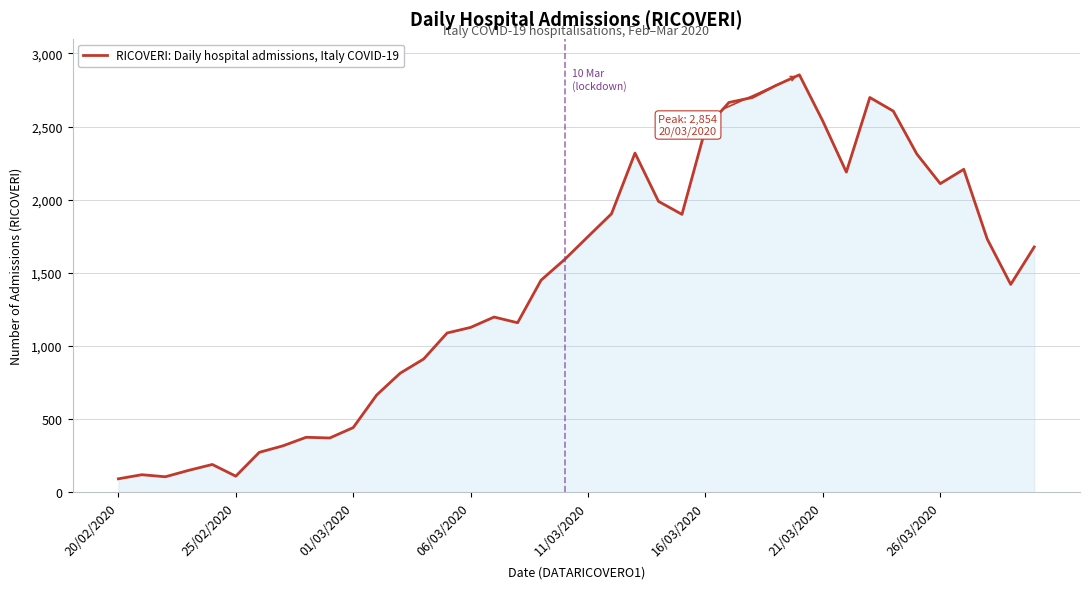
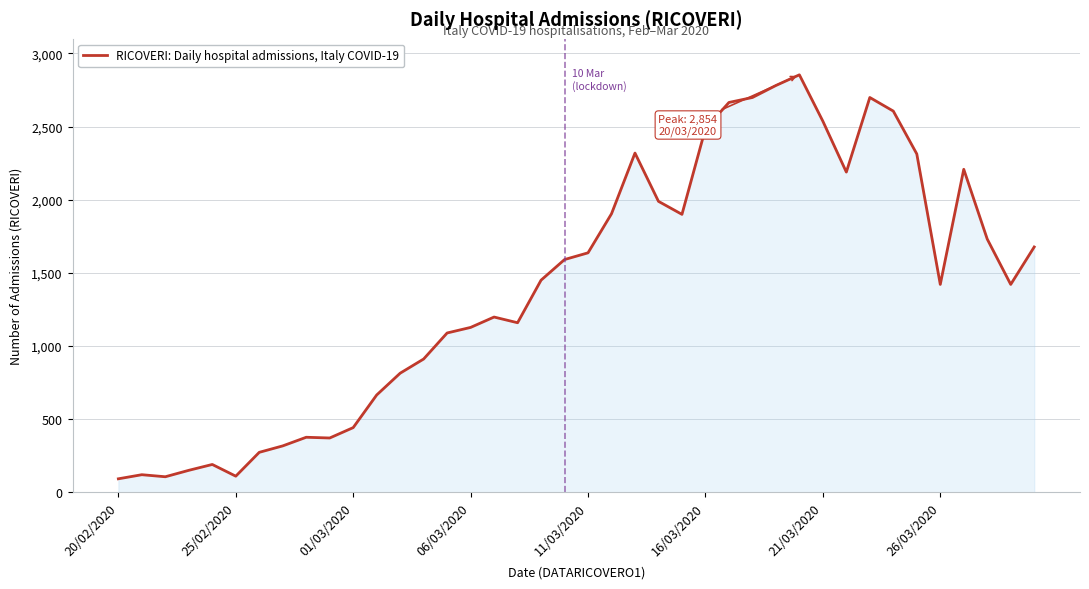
  {
    "20/02/2020": "90",
    "25/02/2020": "110",
    "01/03/2020": "440",
    "06/03/2020": "1,130",
-   "11/03/2020": "1,750",
+   "11/03/2020": "1,640",
    "21/03/2020": "2,540",
-   "26/03/2020": "2,110"
+   "26/03/2020": "1,420"
  }
